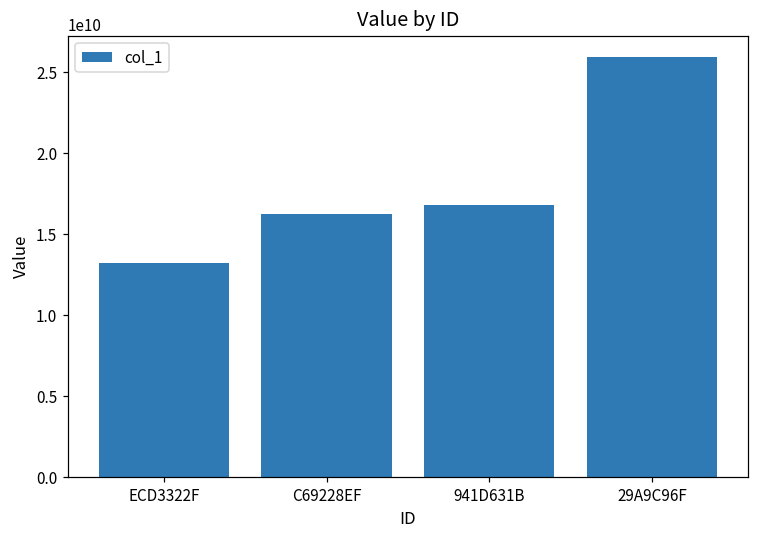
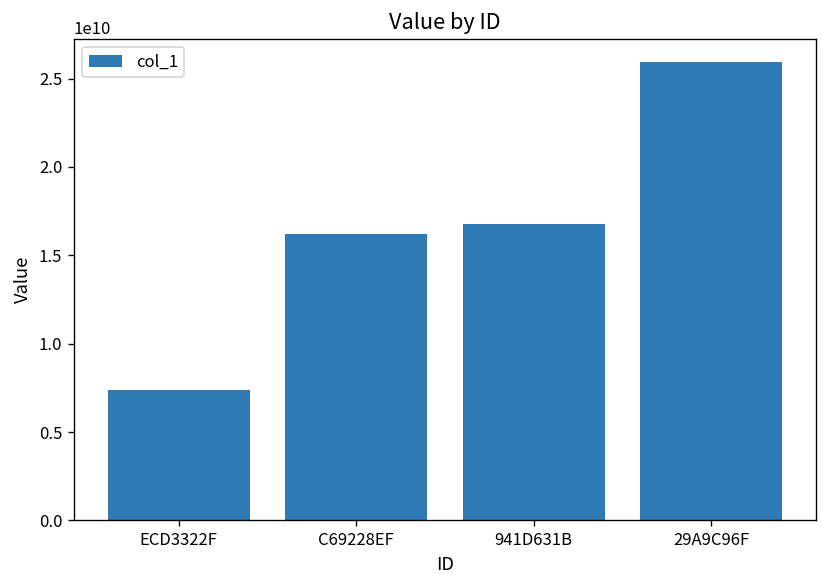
  {
-   "ECD3322F": 13200000000,
+   "ECD3322F": 7400000000,
    "C69228EF": 16200000000,
    "941D631B": 16800000000,
    "29A9C96F": 26000000000
  }
